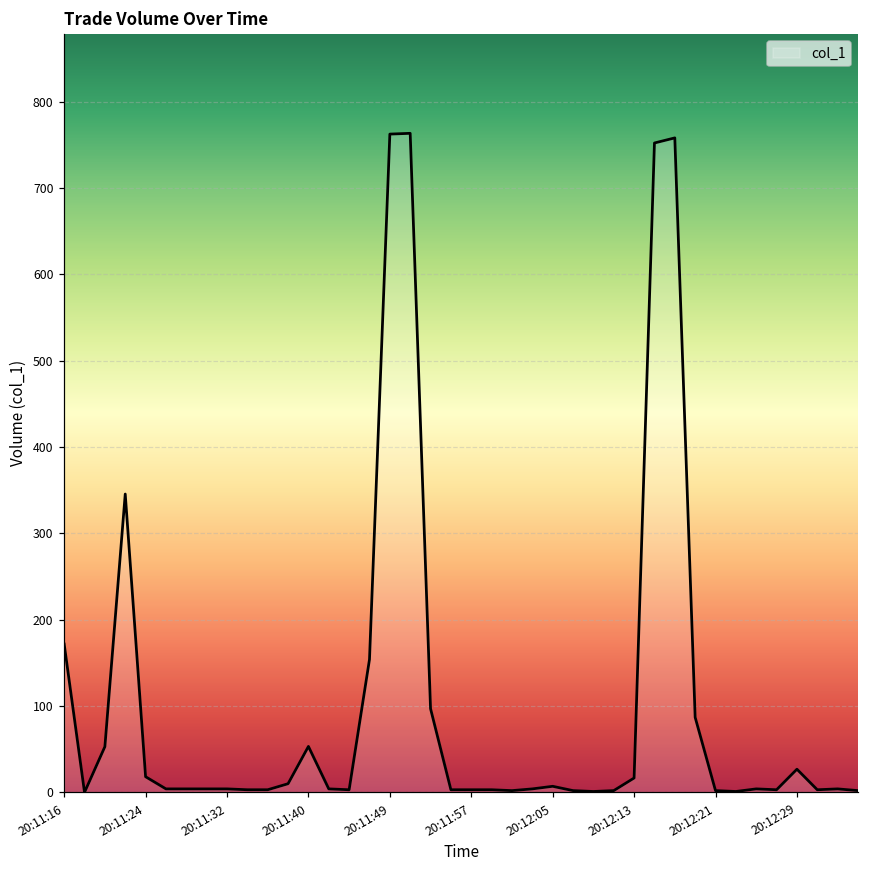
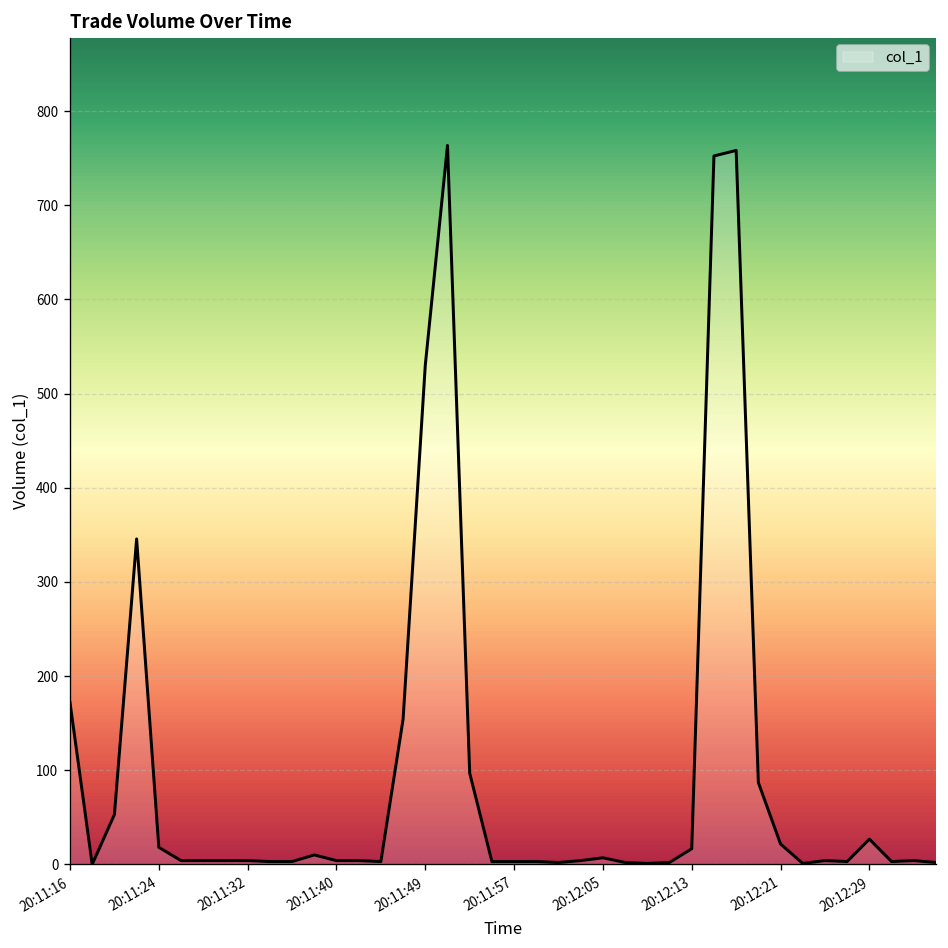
  {
    "20:11:16": 170,
    "20:11:24": 20,
    "20:11:32": 0,
-   "20:11:40": 50,
-   "20:11:49": 760,
+   "20:11:40": 0,
+   "20:11:49": 530,
    "20:11:57": 0,
    "20:12:05": 10,
    "20:12:13": 20,
-   "20:12:21": 0,
+   "20:12:21": 20,
    "20:12:29": 30
  }
